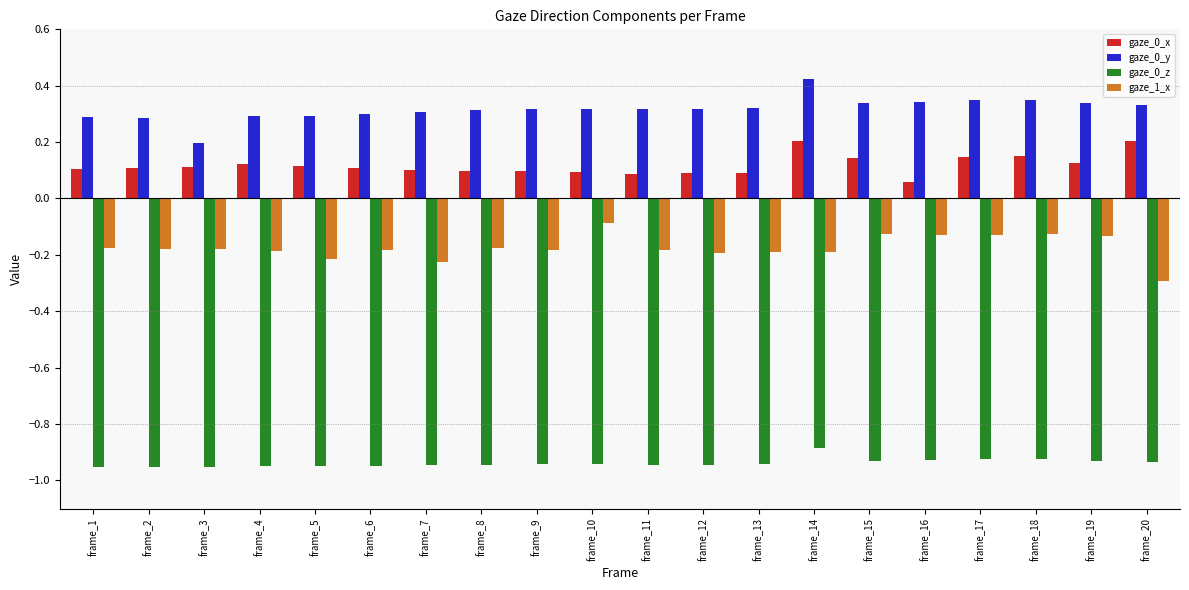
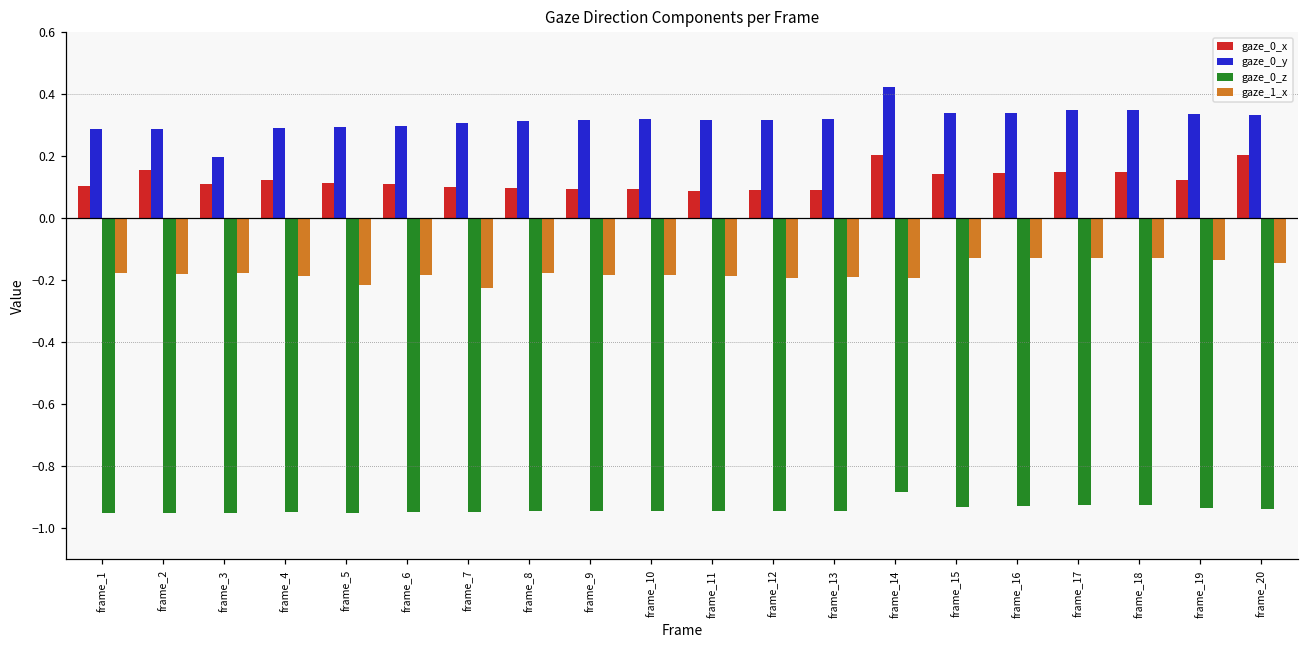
  {
    "gaze_0_x": {
      "frame_1": 0.10,
-     "frame_2": 0.11,
+     "frame_2": 0.16,
      "frame_3": 0.11,
      "frame_4": 0.12,
      "frame_5": 0.11,
      "frame_6": 0.11,
      "frame_7": 0.10,
      "frame_8": 0.10,
      "frame_9": 0.10,
      "frame_10": 0.10,
      "frame_11": 0.09,
      "frame_12": 0.09,
      "frame_13": 0.09,
      "frame_14": 0.20,
      "frame_15": 0.14,
-     "frame_16": 0.06,
+     "frame_16": 0.15,
      "frame_17": 0.15,
      "frame_18": 0.15,
      "frame_19": 0.12,
      "frame_20": 0.20
    },
    "gaze_0_y": {
      "frame_1": 0.29,
      "frame_2": 0.29,
      "frame_3": 0.20,
      "frame_4": 0.29,
      "frame_5": 0.29,
      "frame_6": 0.30,
      "frame_7": 0.31,
      "frame_8": 0.31,
      "frame_9": 0.32,
      "frame_10": 0.32,
      "frame_11": 0.32,
      "frame_12": 0.32,
      "frame_13": 0.32,
      "frame_14": 0.42,
      "frame_15": 0.34,
      "frame_16": 0.34,
      "frame_17": 0.35,
      "frame_18": 0.35,
      "frame_19": 0.34,
      "frame_20": 0.33
    },
    "gaze_0_z": {
      "frame_1": -0.95,
      "frame_2": -0.95,
      "frame_3": -0.95,
      "frame_4": -0.95,
      "frame_5": -0.95,
      "frame_6": -0.95,
      "frame_7": -0.95,
      "frame_8": -0.94,
      "frame_9": -0.94,
      "frame_10": -0.94,
      "frame_11": -0.94,
      "frame_12": -0.94,
      "frame_13": -0.94,
      "frame_14": -0.88,
      "frame_15": -0.93,
      "frame_16": -0.93,
      "frame_17": -0.92,
      "frame_18": -0.93,
      "frame_19": -0.93,
      "frame_20": -0.94
    },
    "gaze_1_x": {
      "frame_1": -0.18,
      "frame_2": -0.18,
      "frame_3": -0.18,
      "frame_4": -0.19,
      "frame_5": -0.22,
      "frame_6": -0.18,
      "frame_7": -0.23,
      "frame_8": -0.18,
      "frame_9": -0.18,
-     "frame_10": -0.09,
+     "frame_10": -0.18,
      "frame_11": -0.18,
      "frame_12": -0.19,
      "frame_13": -0.19,
      "frame_14": -0.19,
      "frame_15": -0.13,
      "frame_16": -0.13,
      "frame_17": -0.13,
      "frame_18": -0.13,
      "frame_19": -0.13,
-     "frame_20": -0.29
+     "frame_20": -0.14
    }
  }
